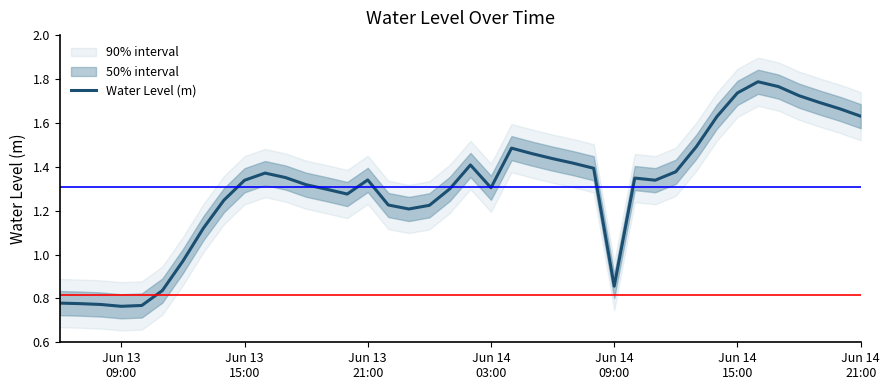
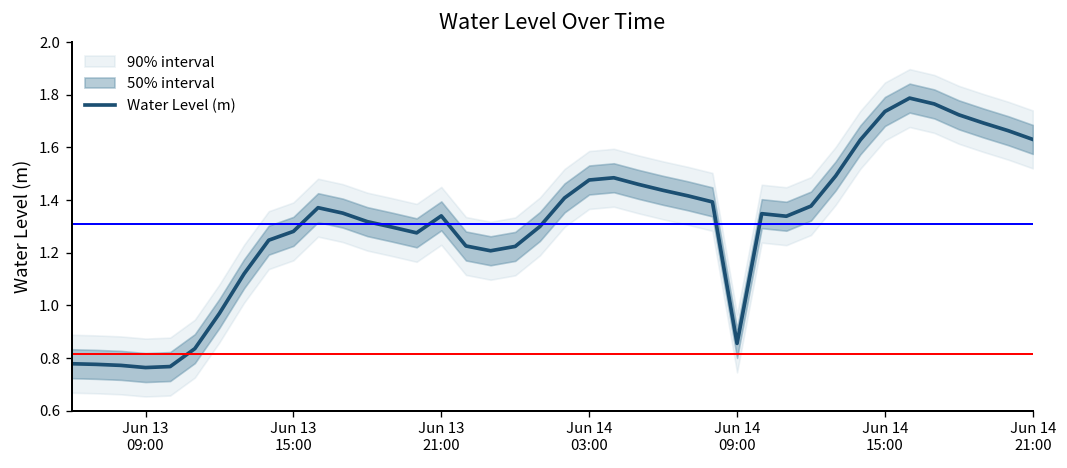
  {
    "Water Level (m)": {
      "Jun 13 09:00": 0.76,
-     "Jun 13 15:00": 1.34,
+     "Jun 13 15:00": 1.28,
      "Jun 13 21:00": 1.34,
-     "Jun 14 03:00": 1.30,
+     "Jun 14 03:00": 1.48,
      "Jun 14 09:00": 0.86,
      "Jun 14 15:00": 1.74,
      "Jun 14 21:00": 1.63
    }
  }
